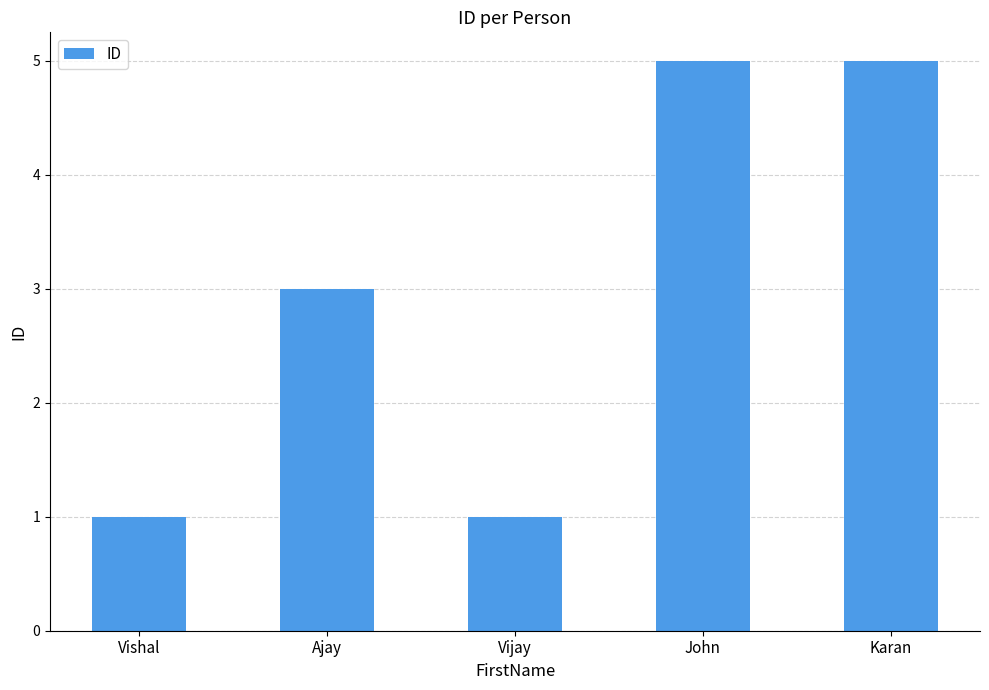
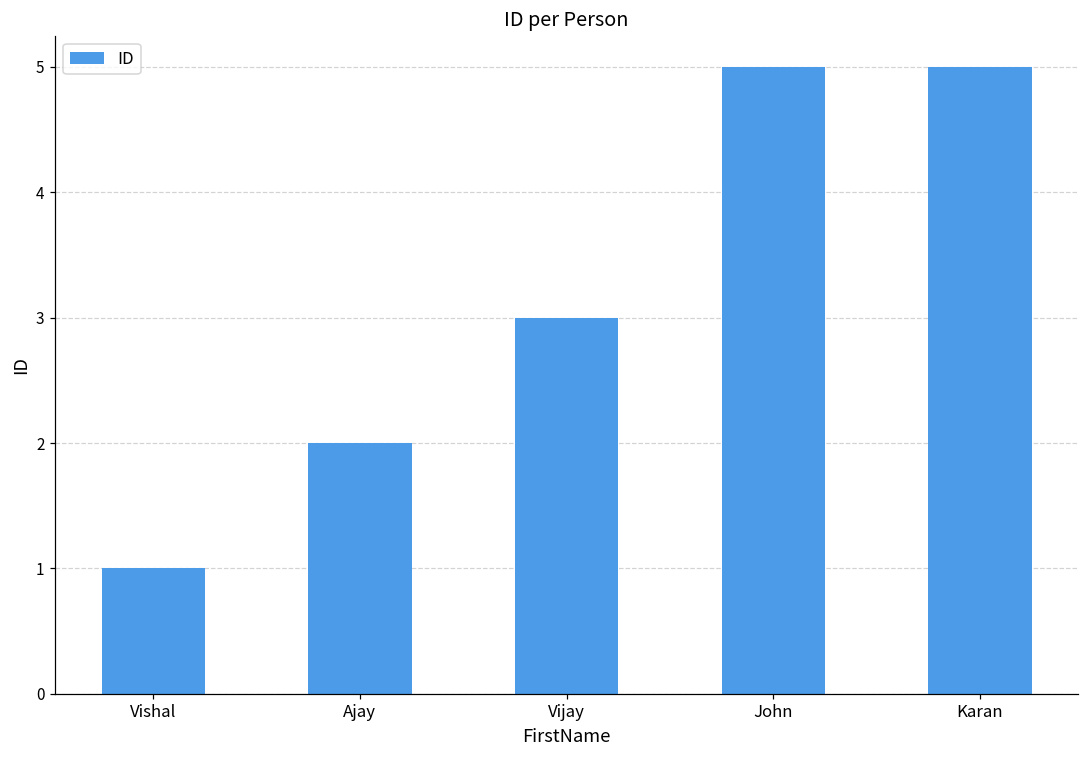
  {
    "Vishal": 1,
-   "Ajay": 3,
-   "Vijay": 1,
+   "Ajay": 2,
+   "Vijay": 3,
    "John": 5,
    "Karan": 5
  }
